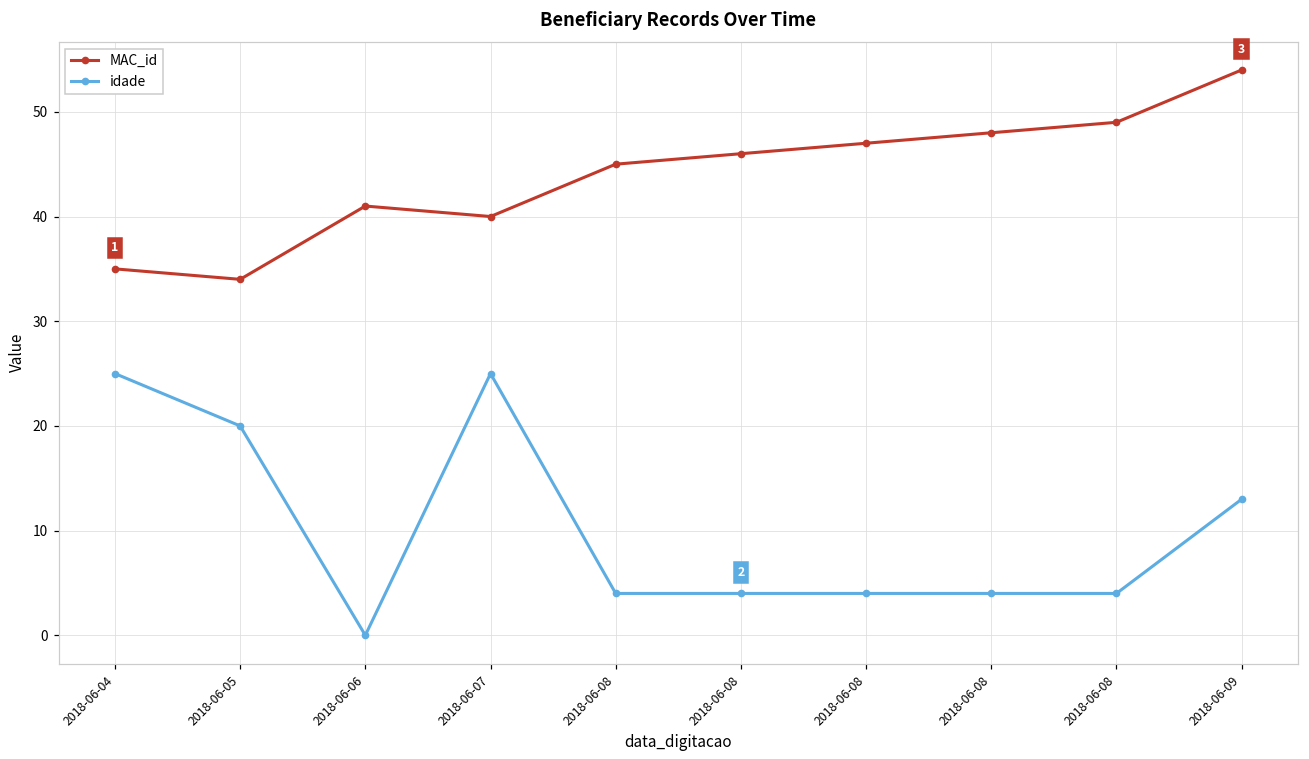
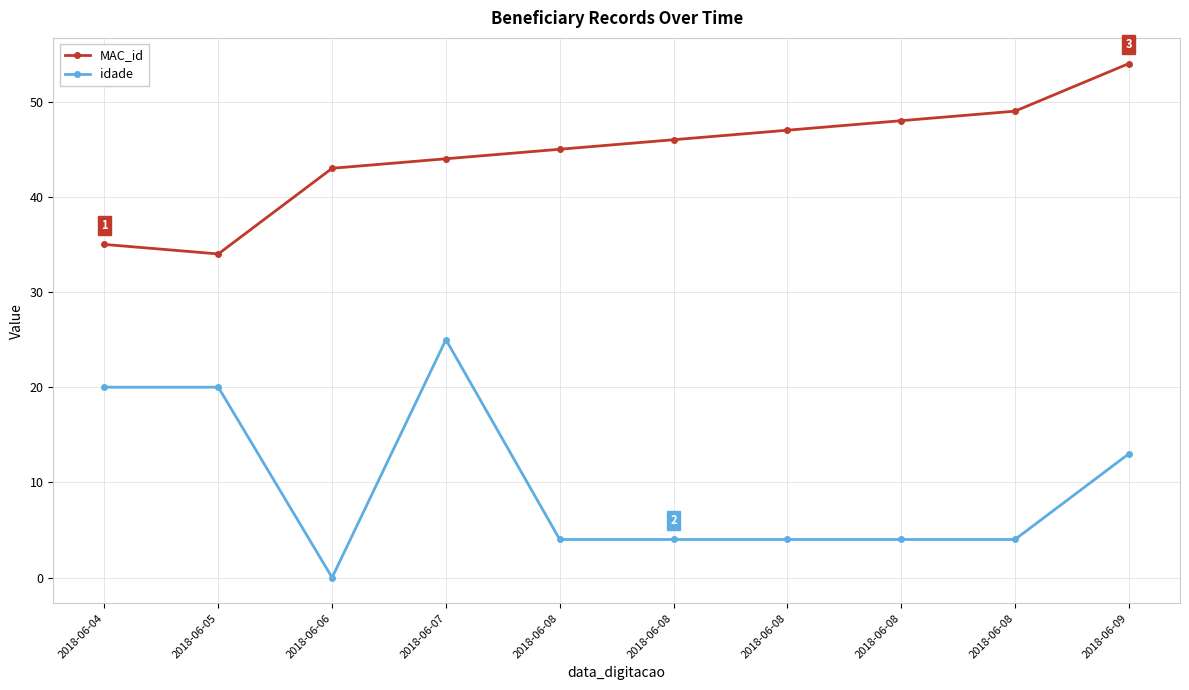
  {
    "MAC_id": {
      "2018-06-05": 34,
-     "2018-06-06": 41,
-     "2018-06-07": 40
+     "2018-06-06": 43,
+     "2018-06-07": 44
    },
    "idade": {
-     "2018-06-04": 25,
+     "2018-06-04": 20,
      "2018-06-05": 20,
      "2018-06-06": 0,
      "2018-06-07": 25,
      "2018-06-09": 13
    }
  }
